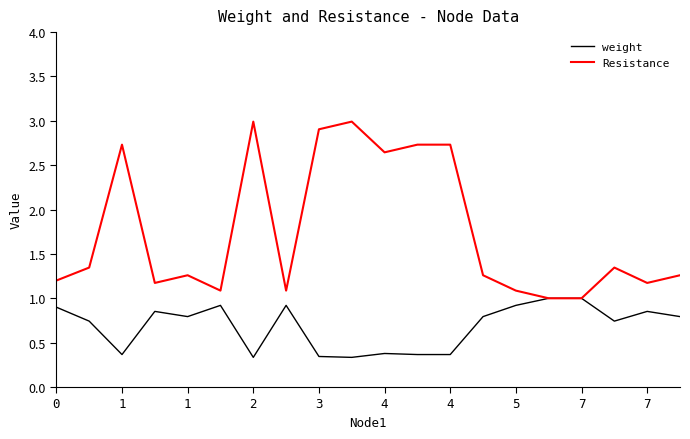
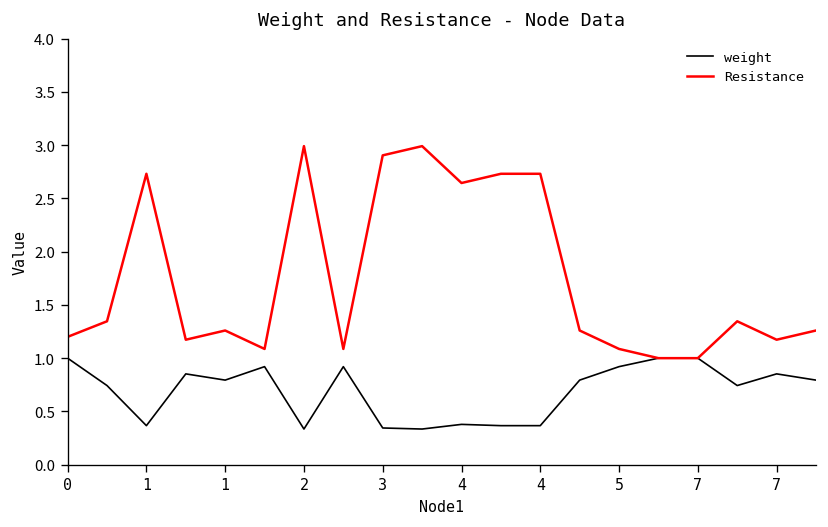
  {
    "weight": {
-     "0": 0.9,
+     "0": 1.0,
      "2": 0.3
    },
    "Resistance": {
      "0": 1.2,
      "2": 3.0
    }
  }
